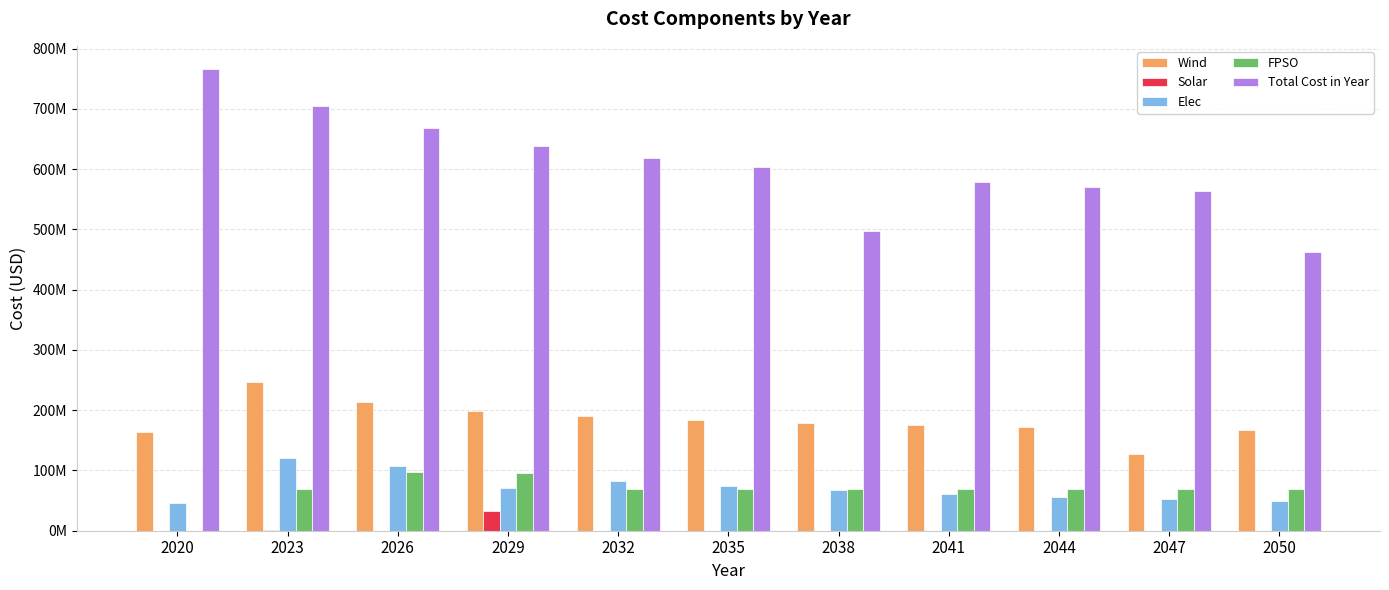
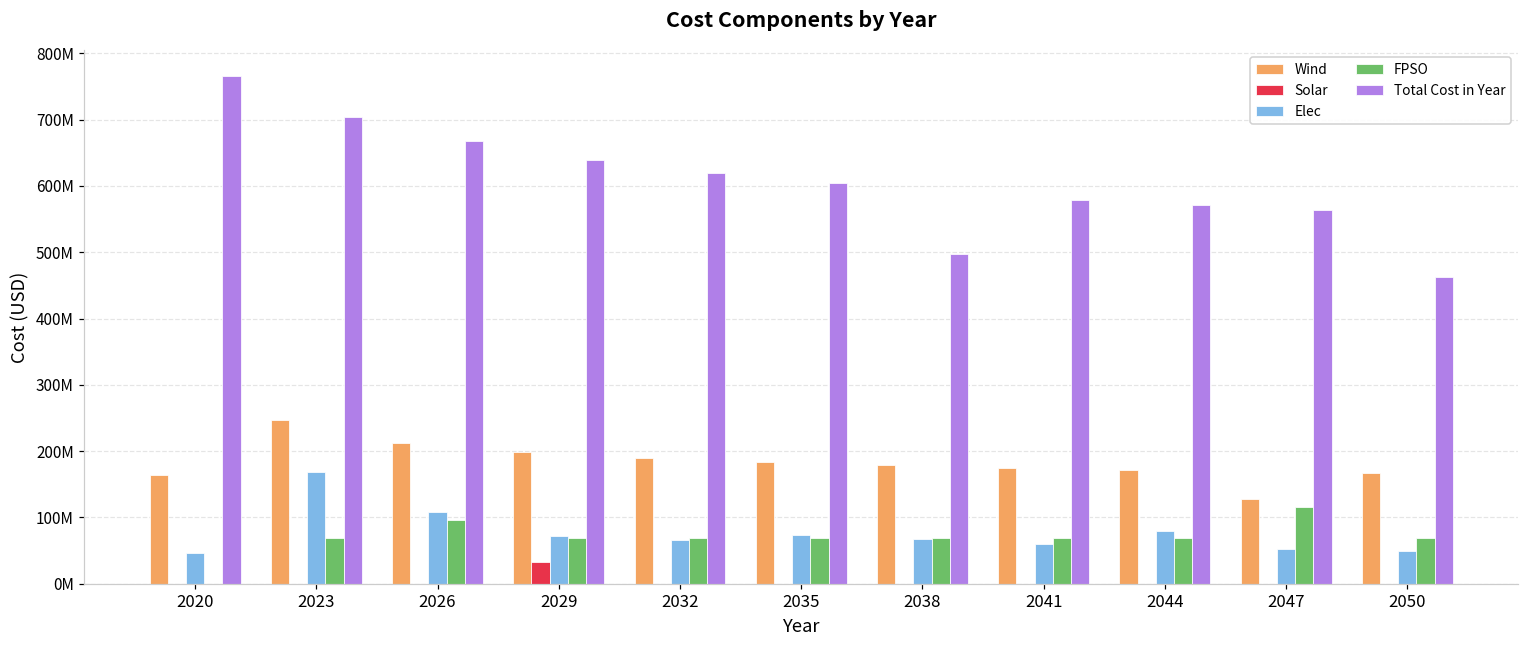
  {
    "Wind": {
      "2020": 160000000,
      "2023": 250000000,
      "2026": 210000000,
      "2029": 200000000,
      "2032": 190000000,
      "2035": 180000000,
      "2038": 180000000,
      "2041": 180000000,
      "2044": 170000000,
      "2047": 130000000,
      "2050": 170000000
    },
    "Solar": {
      "2029": 30000000
    },
    "Elec": {
      "2020": 50000000,
-     "2023": 120000000,
+     "2023": 170000000,
      "2026": 110000000,
      "2029": 70000000,
-     "2032": 80000000,
+     "2032": 70000000,
      "2035": 70000000,
      "2038": 70000000,
      "2041": 60000000,
-     "2044": 60000000,
+     "2044": 80000000,
      "2047": 50000000,
      "2050": 50000000
    },
    "FPSO": {
      "2020": 0,
      "2023": 70000000,
      "2026": 100000000,
-     "2029": 100000000,
+     "2029": 70000000,
      "2032": 70000000,
      "2035": 70000000,
      "2038": 70000000,
      "2041": 70000000,
      "2044": 70000000,
-     "2047": 70000000,
+     "2047": 120000000,
      "2050": 70000000
    },
    "Total Cost in Year": {
      "2020": 770000000,
      "2023": 700000000,
      "2026": 670000000,
      "2029": 640000000,
      "2032": 620000000,
      "2035": 600000000,
      "2038": 500000000,
      "2041": 580000000,
      "2044": 570000000,
      "2047": 560000000,
      "2050": 460000000
    }
  }
